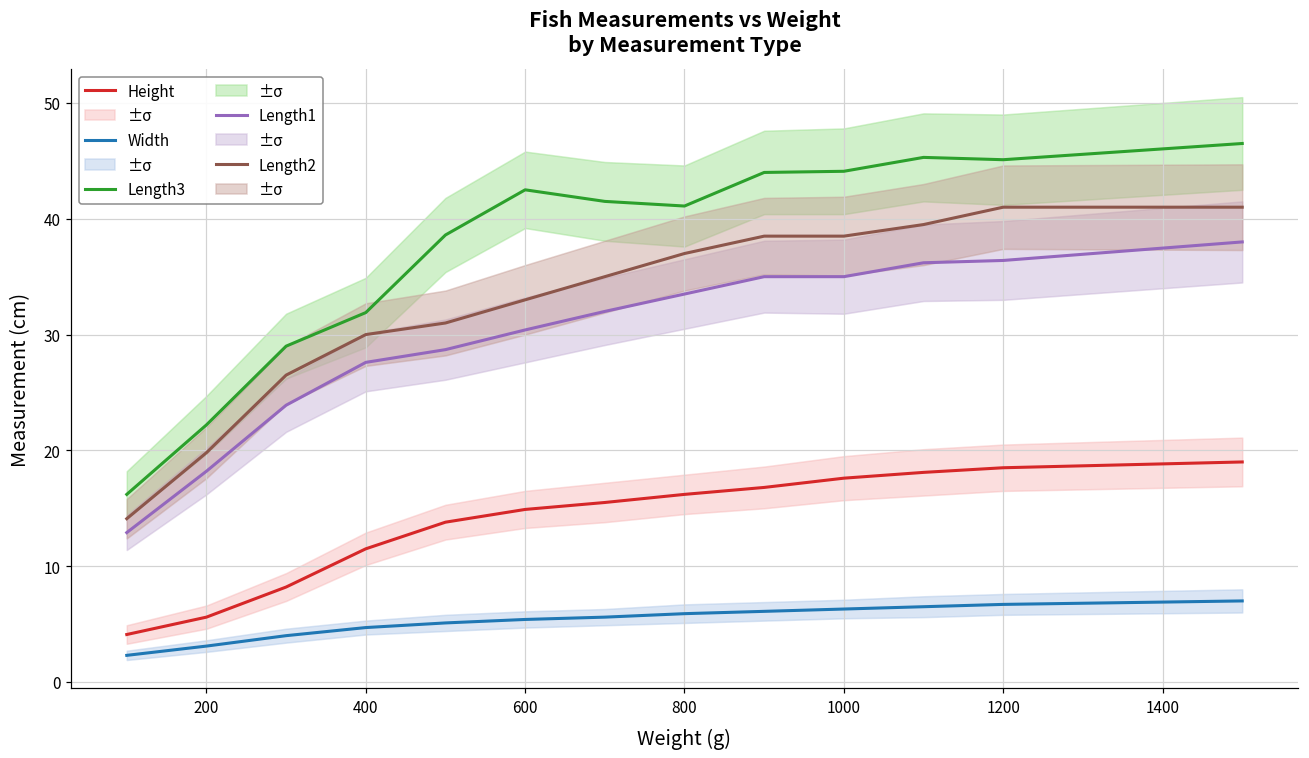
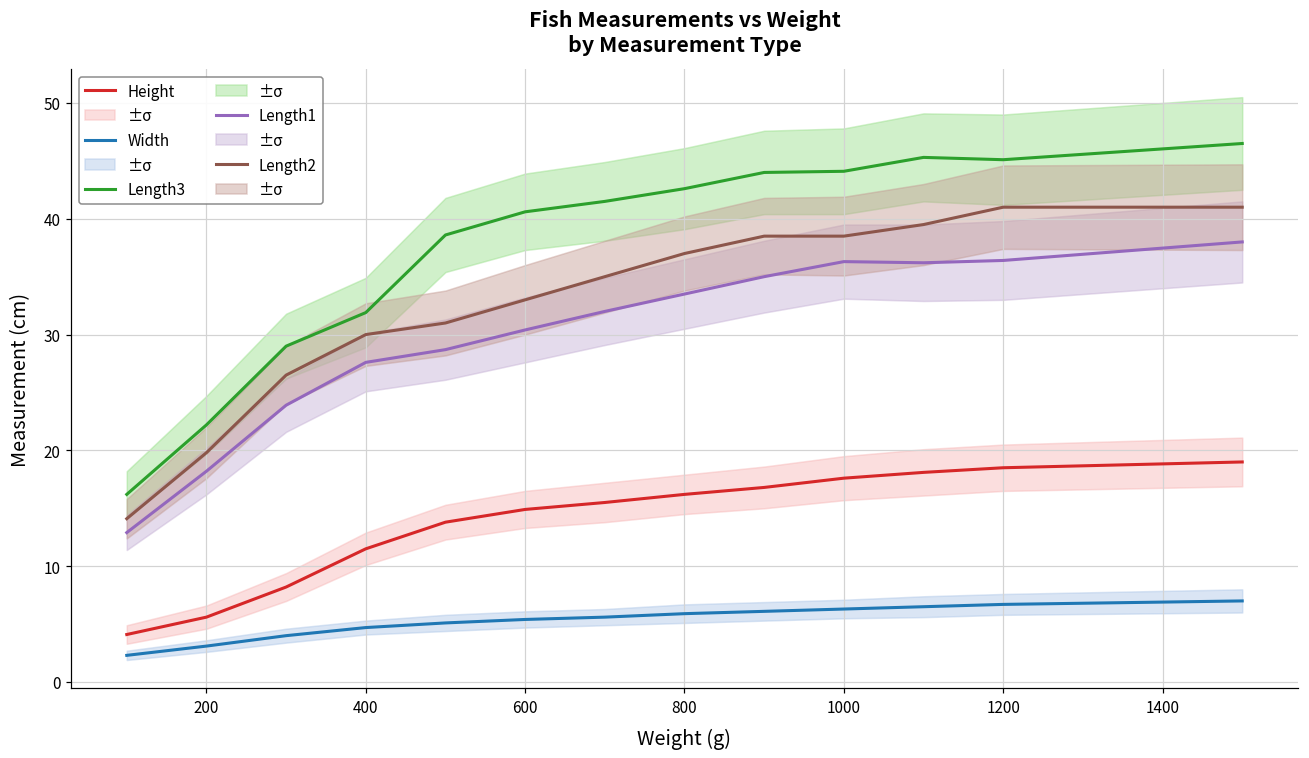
  {
    "Height": {
      "200": 5.6,
      "400": 11.5,
      "600": 14.9,
      "800": 16.2,
      "1000": 17.6,
      "1200": 18.5
    },
    "Width": {
      "200": 3.1,
      "400": 4.7,
      "600": 5.4,
      "800": 5.9,
      "1000": 6.3,
      "1200": 6.7
    },
    "Length3": {
      "400": 31.9,
-     "600": 42.5,
-     "800": 41.1,
+     "600": 40.6,
+     "800": 42.6,
      "1000": 44.1,
      "1200": 45.1
    },
    "Length1": {
      "200": 18.2,
      "400": 27.6,
      "600": 30.4,
      "800": 33.5,
-     "1000": 35.0,
+     "1000": 36.3,
      "1200": 36.4
    },
    "Length2": {
      "200": 19.8,
      "800": 37.0,
      "1000": 38.5,
      "1200": 41.0
    }
  }
